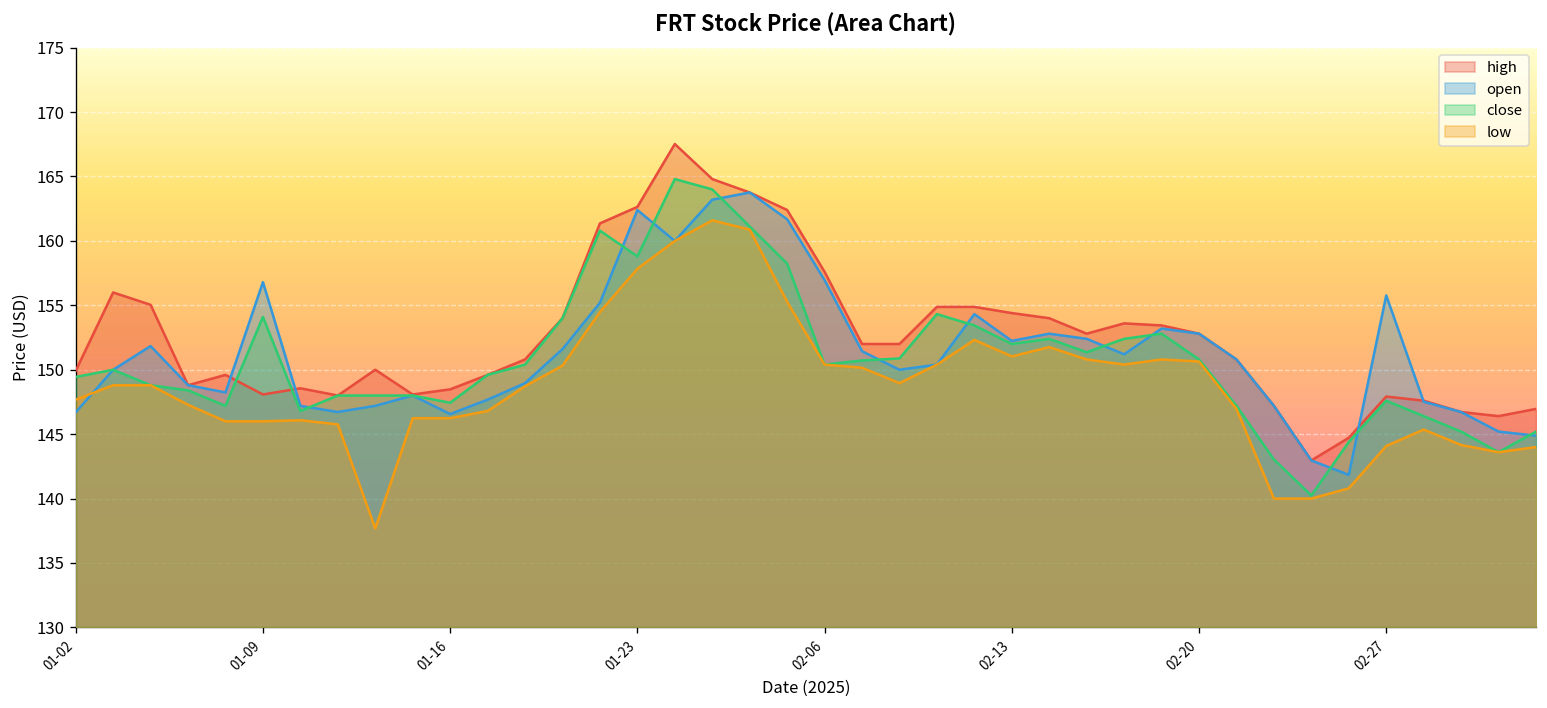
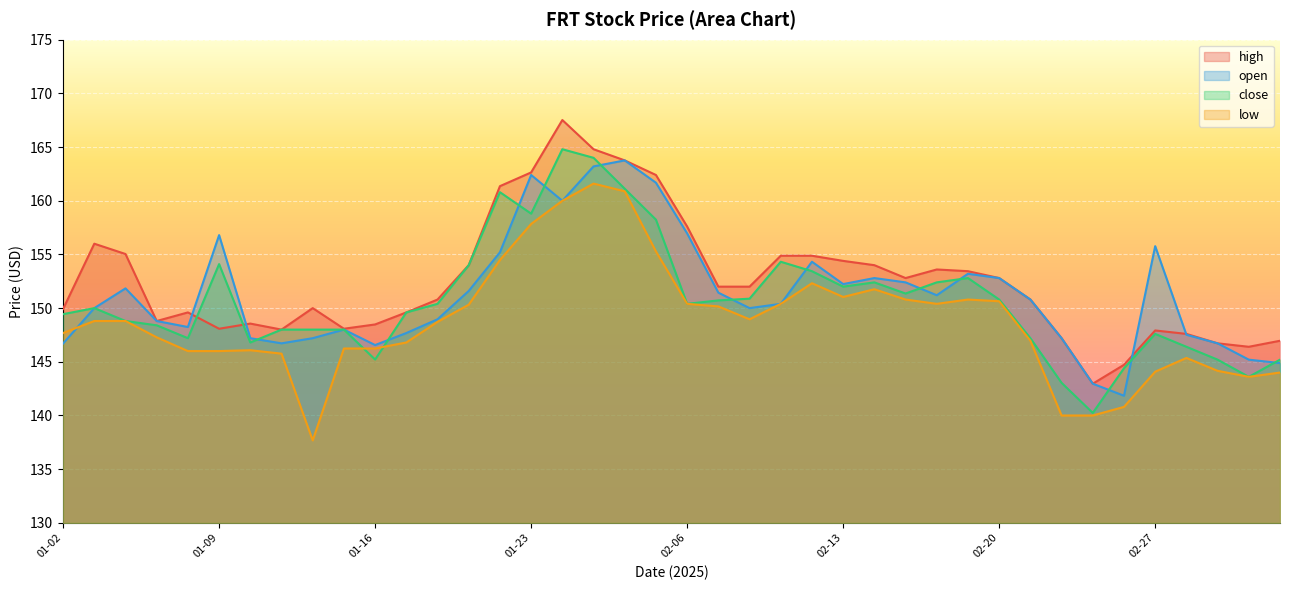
  {
    "open": {
      "01-02": 146.7,
      "01-09": 156.8,
      "01-16": 146.6,
      "01-23": 162.4,
      "02-06": 157.0,
      "02-13": 152.2,
      "02-27": 155.8
    },
    "close": {
      "01-02": 149.4,
      "01-09": 154.1,
-     "01-16": 147.4,
+     "01-16": 145.2,
      "01-23": 158.8,
      "02-13": 152.0,
      "02-27": 147.6
    }
  }
